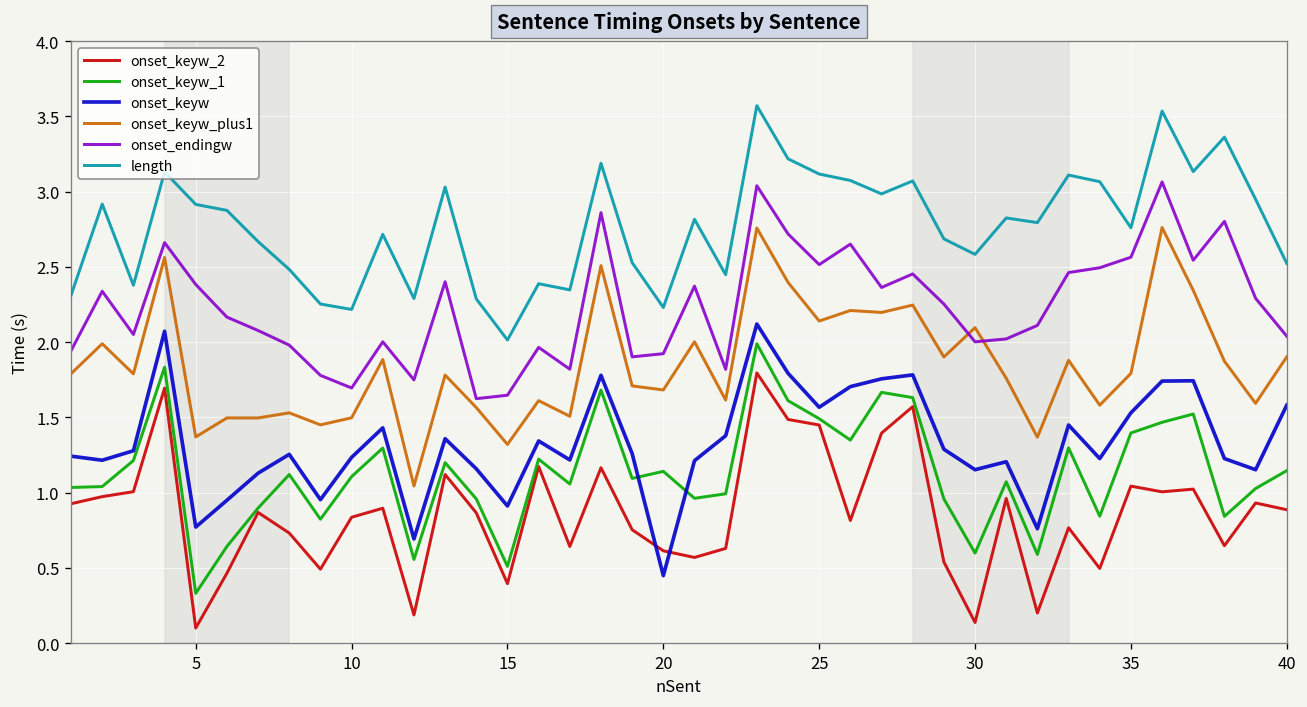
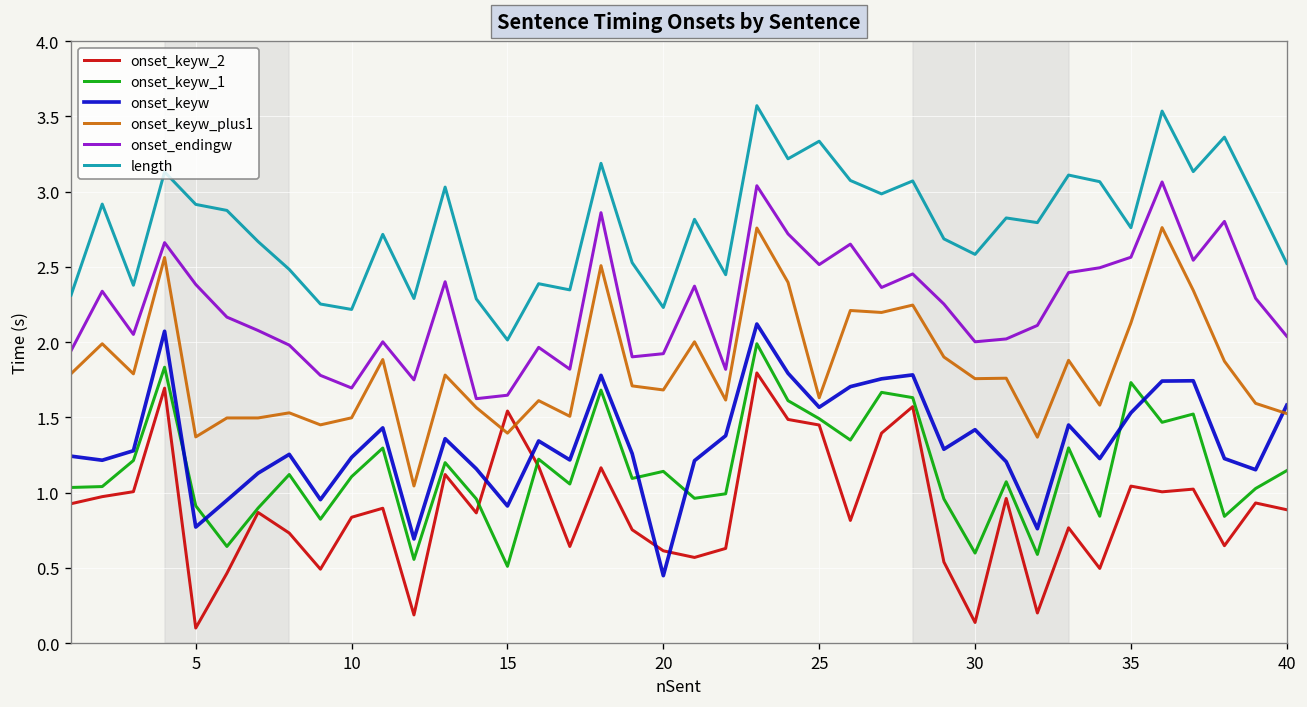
  {
    "onset_keyw_2": {
      "5": 0.10,
      "10": 0.84,
-     "15": 0.40,
+     "15": 1.54,
      "20": 0.61,
      "25": 1.45,
      "30": 0.14,
      "35": 1.04,
      "40": 0.89
    },
    "onset_keyw_1": {
-     "5": 0.33,
+     "5": 0.91,
      "10": 1.11,
      "15": 0.51,
      "20": 1.14,
      "25": 1.49,
      "30": 0.60,
-     "35": 1.40,
+     "35": 1.73,
      "40": 1.15
    },
    "onset_keyw": {
      "5": 0.77,
      "10": 1.23,
      "15": 0.91,
      "20": 0.45,
      "25": 1.57,
-     "30": 1.15,
+     "30": 1.42,
      "35": 1.53,
      "40": 1.58
    },
    "onset_keyw_plus1": {
      "5": 1.37,
      "10": 1.50,
-     "15": 1.32,
+     "15": 1.40,
      "20": 1.68,
-     "25": 2.14,
-     "30": 2.10,
-     "35": 1.79,
-     "40": 1.90
+     "25": 1.63,
+     "30": 1.76,
+     "35": 2.13,
+     "40": 1.53
    },
    "onset_endingw": {
      "5": 2.38,
      "10": 1.70,
      "15": 1.65,
      "20": 1.92,
      "25": 2.52,
      "30": 2.00,
      "35": 2.56,
      "40": 2.04
    },
    "length": {
      "5": 2.92,
      "10": 2.22,
      "15": 2.01,
      "20": 2.23,
-     "25": 3.12,
+     "25": 3.34,
      "30": 2.58,
      "35": 2.76,
      "40": 2.52
    }
  }
